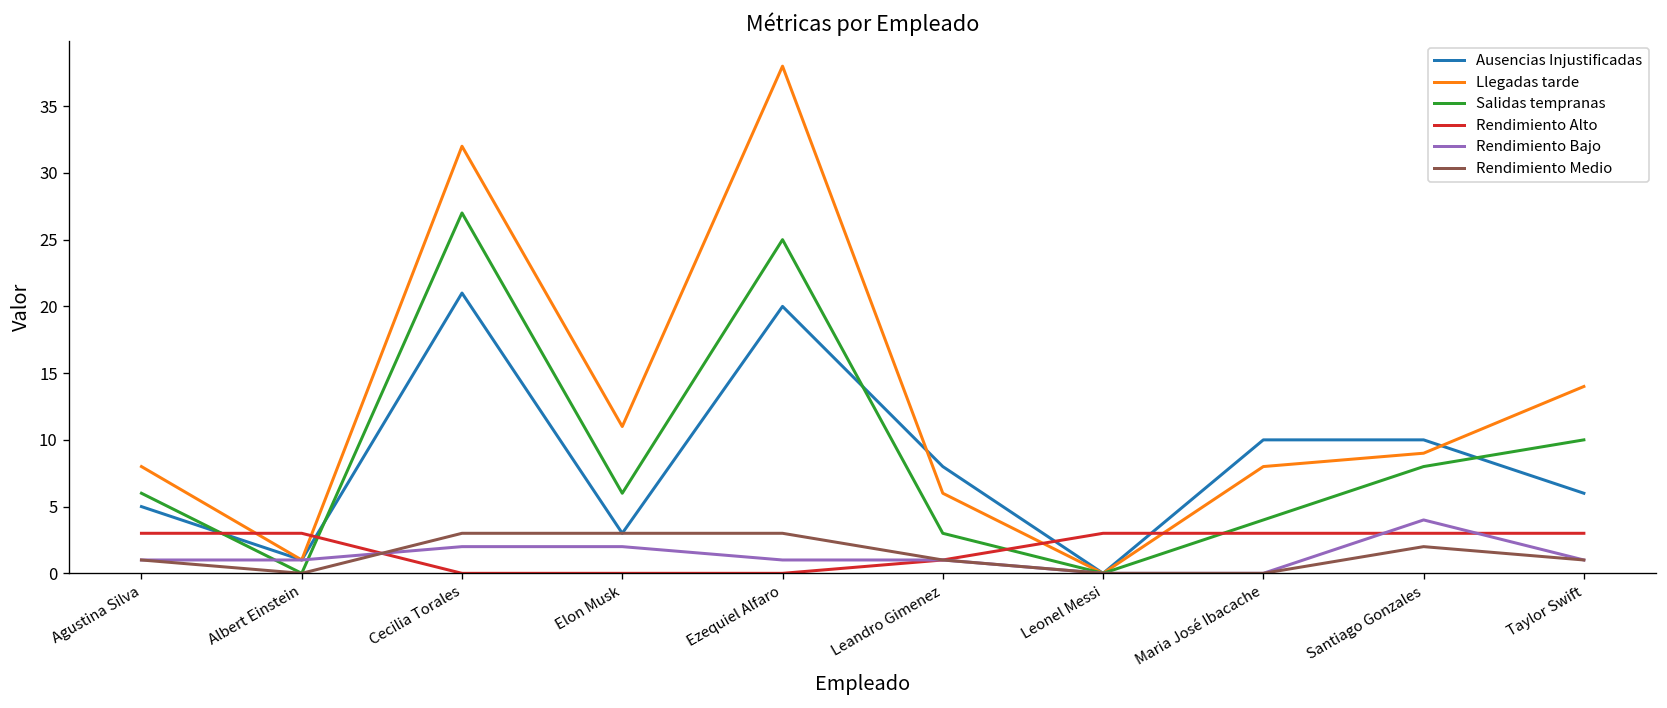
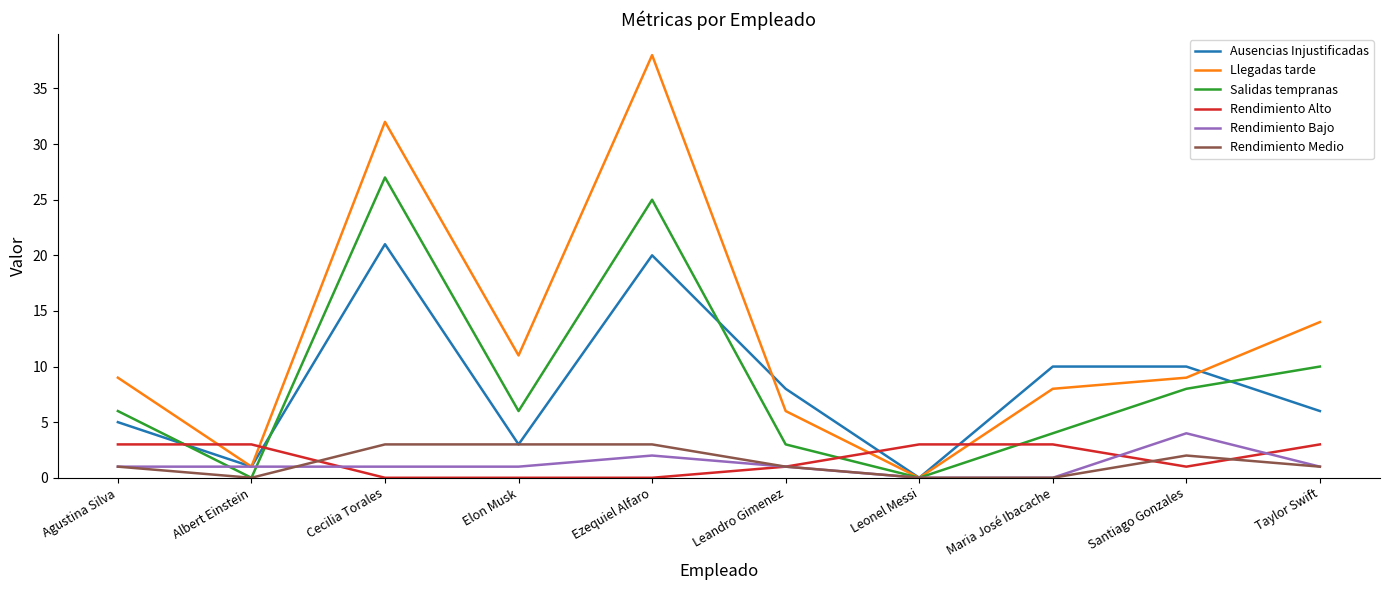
  {
    "Ausencias Injustificadas": {
      "Agustina Silva": 5,
      "Cecilia Torales": 21,
      "Ezequiel Alfaro": 20,
      "Leandro Gimenez": 8,
      "Maria José Ibacache": 10,
      "Santiago Gonzales": 10,
      "Taylor Swift": 6
    },
    "Llegadas tarde": {
-     "Agustina Silva": 8,
+     "Agustina Silva": 9,
      "Cecilia Torales": 32,
      "Elon Musk": 11,
      "Ezequiel Alfaro": 38,
      "Leandro Gimenez": 6,
      "Maria José Ibacache": 8,
      "Santiago Gonzales": 9,
      "Taylor Swift": 14
    },
    "Salidas tempranas": {
      "Agustina Silva": 6,
      "Cecilia Torales": 27,
      "Elon Musk": 6,
      "Ezequiel Alfaro": 25,
      "Leandro Gimenez": 3,
      "Maria José Ibacache": 4,
      "Santiago Gonzales": 8,
      "Taylor Swift": 10
    },
    "Rendimiento Alto": {
      "Agustina Silva": 3,
      "Albert Einstein": 3,
      "Cecilia Torales": 0,
      "Elon Musk": 0,
      "Ezequiel Alfaro": 0,
      "Leonel Messi": 3,
      "Maria José Ibacache": 3,
-     "Santiago Gonzales": 3,
+     "Santiago Gonzales": 1,
      "Taylor Swift": 3
    },
    "Rendimiento Bajo": {
-     "Cecilia Torales": 2,
-     "Elon Musk": 2,
-     "Ezequiel Alfaro": 1,
+     "Cecilia Torales": 1,
+     "Elon Musk": 1,
+     "Ezequiel Alfaro": 2,
      "Santiago Gonzales": 4
    },
    "Rendimiento Medio": {
      "Cecilia Torales": 3,
      "Ezequiel Alfaro": 3,
      "Santiago Gonzales": 2
    }
  }
